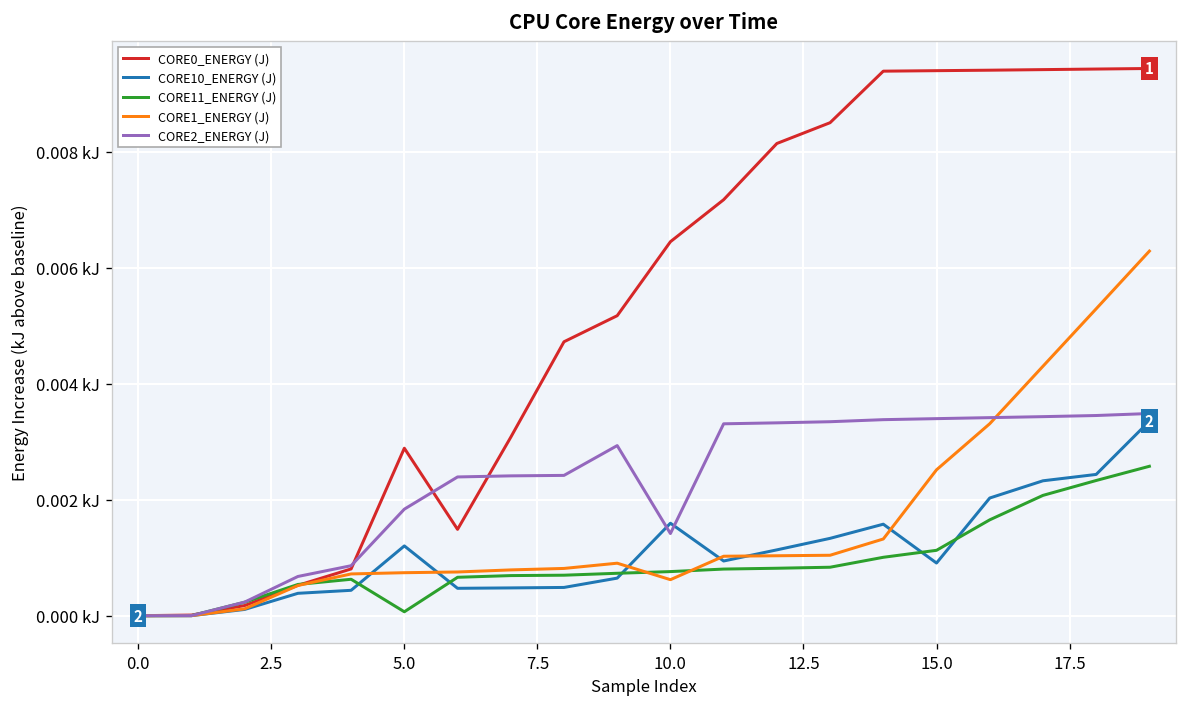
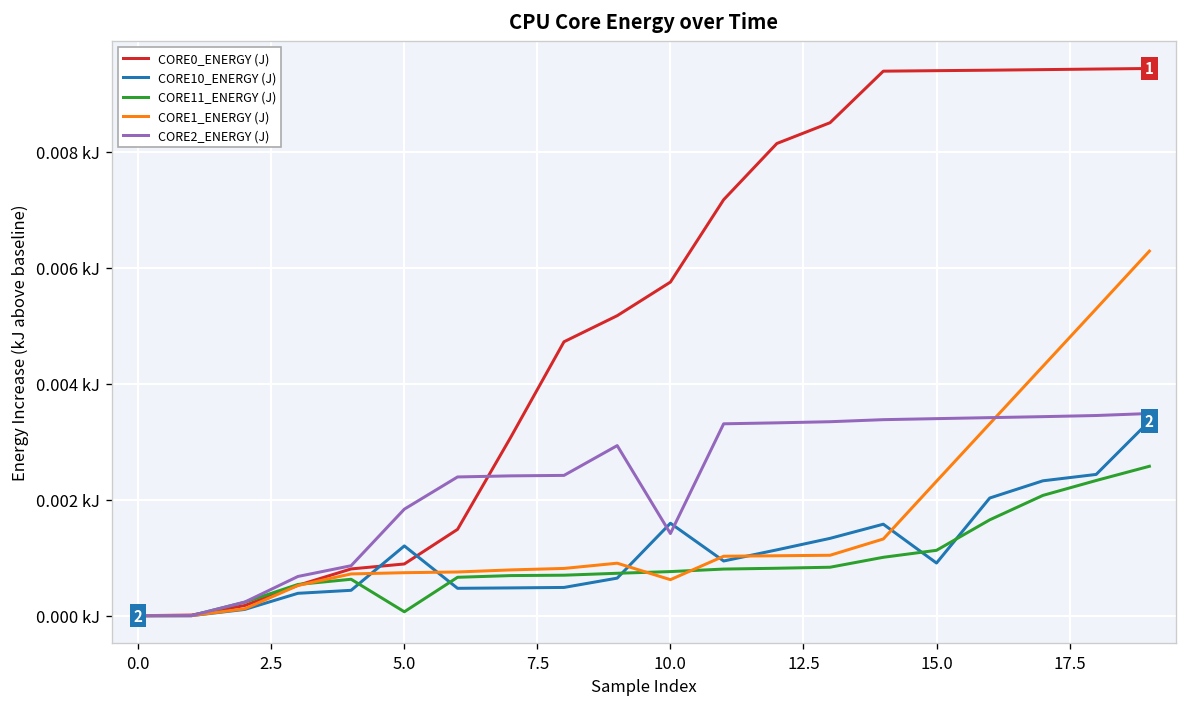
  {
    "CORE0_ENERGY (J)": {
-     "5.0": "0.0029 kJ",
-     "10.0": "0.0065 kJ",
+     "5.0": "0.0009 kJ",
+     "10.0": "0.0058 kJ",
      "15.0": "0.0094 kJ"
    },
    "CORE10_ENERGY (J)": {
      "5.0": "0.0012 kJ",
      "10.0": "0.0016 kJ",
      "15.0": "0.0009 kJ"
    },
    "CORE11_ENERGY (J)": {
      "5.0": "0.0001 kJ",
      "10.0": "0.0008 kJ",
      "15.0": "0.0011 kJ"
    },
    "CORE1_ENERGY (J)": {
      "5.0": "0.0007 kJ",
      "10.0": "0.0006 kJ",
-     "15.0": "0.0025 kJ"
+     "15.0": "0.0023 kJ"
    },
    "CORE2_ENERGY (J)": {
      "5.0": "0.0018 kJ",
      "10.0": "0.0014 kJ",
      "15.0": "0.0034 kJ"
    }
  }
